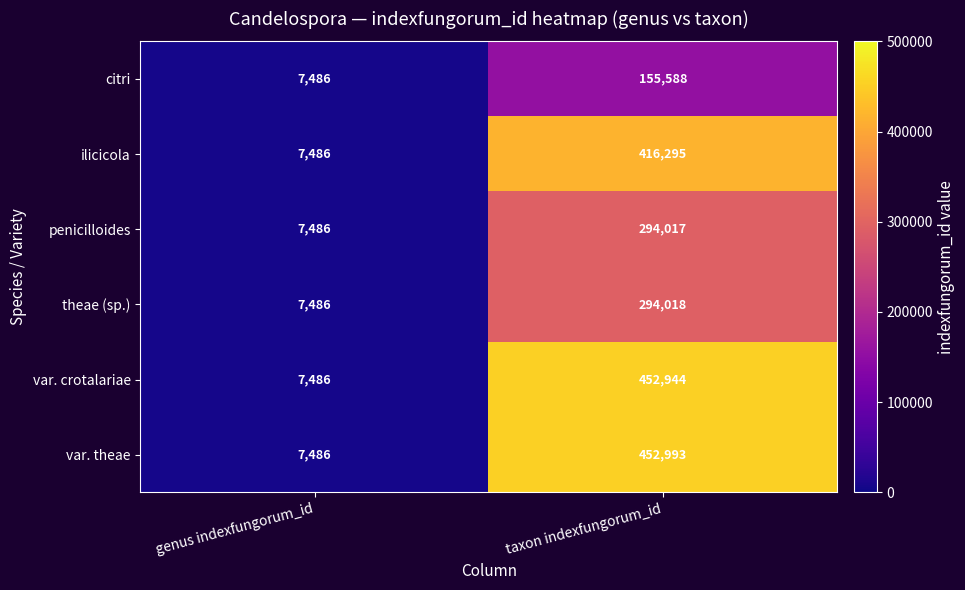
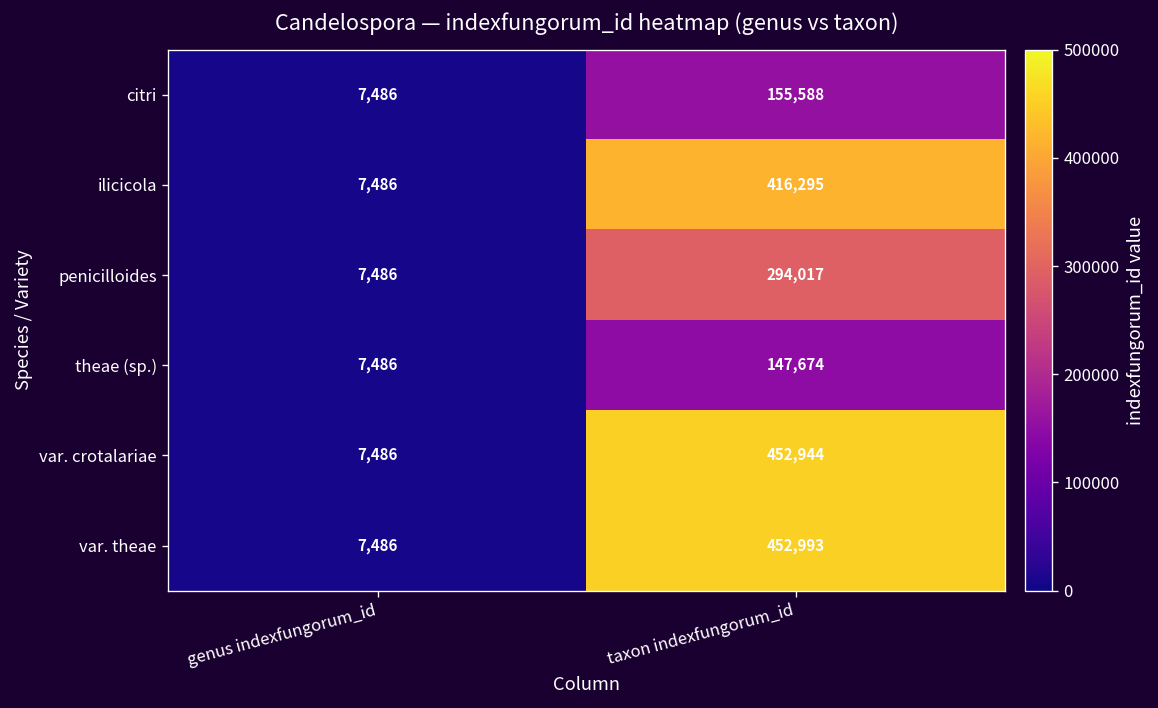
  {
    "citri": {
      "genus indexfungorum_id": "7,486",
      "taxon indexfungorum_id": "155,588"
    },
    "ilicicola": {
      "genus indexfungorum_id": "7,486",
      "taxon indexfungorum_id": "416,295"
    },
    "penicilloides": {
      "genus indexfungorum_id": "7,486",
      "taxon indexfungorum_id": "294,017"
    },
    "theae (sp.)": {
      "genus indexfungorum_id": "7,486",
-     "taxon indexfungorum_id": "294,018"
+     "taxon indexfungorum_id": "147,674"
    },
    "var. crotalariae": {
      "genus indexfungorum_id": "7,486",
      "taxon indexfungorum_id": "452,944"
    },
    "var. theae": {
      "genus indexfungorum_id": "7,486",
      "taxon indexfungorum_id": "452,993"
    }
  }
